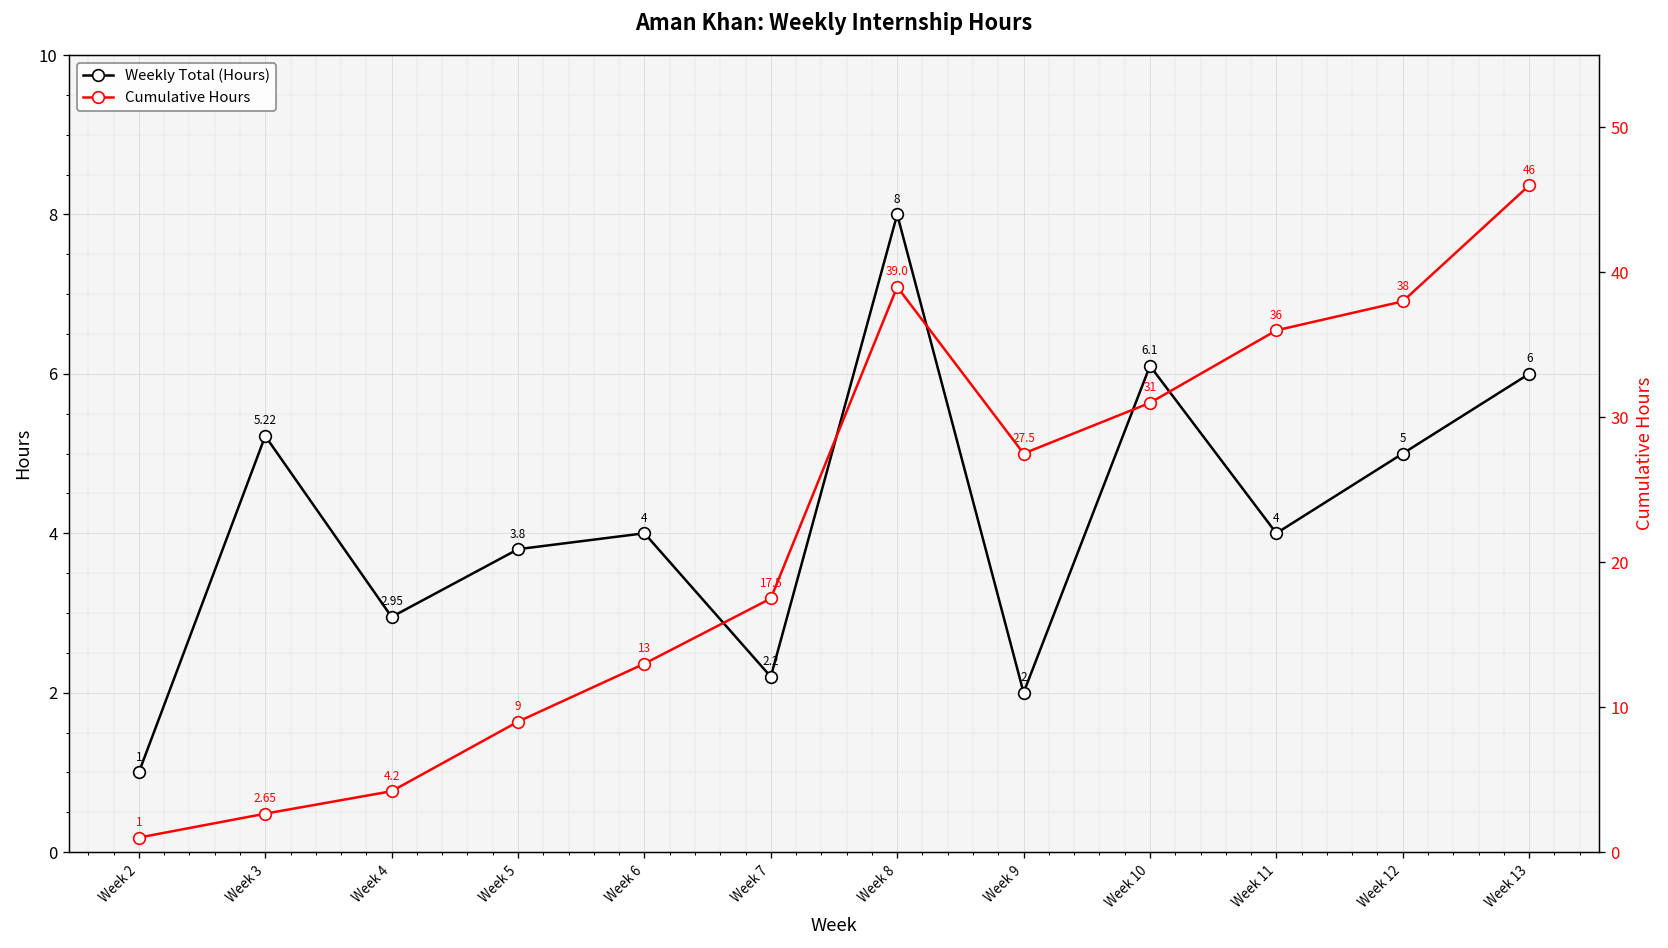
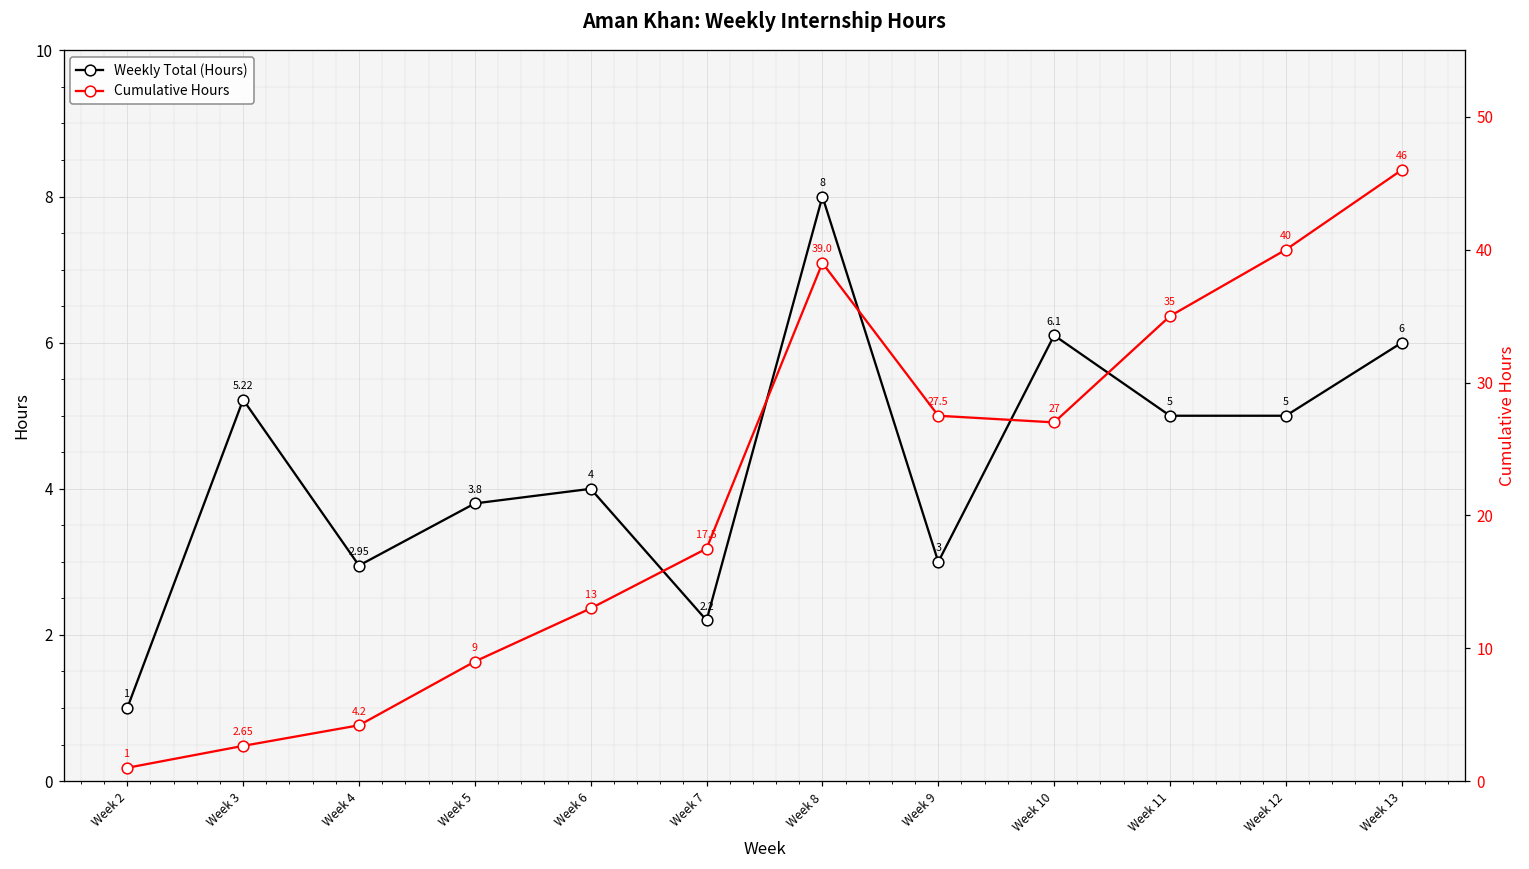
  {
    "Weekly Total (Hours)": {
      "Week 2": 1,
      "Week 3": 5.22,
      "Week 4": 2.95,
      "Week 5": 3.8,
      "Week 6": 4,
      "Week 7": 2.2,
      "Week 8": 8,
-     "Week 9": 2,
+     "Week 9": 3,
      "Week 10": 6.1,
-     "Week 11": 4,
+     "Week 11": 5,
      "Week 12": 5,
      "Week 13": 6
    },
    "Cumulative Hours": {
      "Week 2": 1,
      "Week 3": 2.65,
      "Week 4": 4.2,
      "Week 5": 9,
      "Week 6": 13,
      "Week 7": 17.5,
      "Week 8": 39.0,
      "Week 9": 27.5,
-     "Week 10": 31,
-     "Week 11": 36,
-     "Week 12": 38,
+     "Week 10": 27,
+     "Week 11": 35,
+     "Week 12": 40,
      "Week 13": 46
    }
  }
